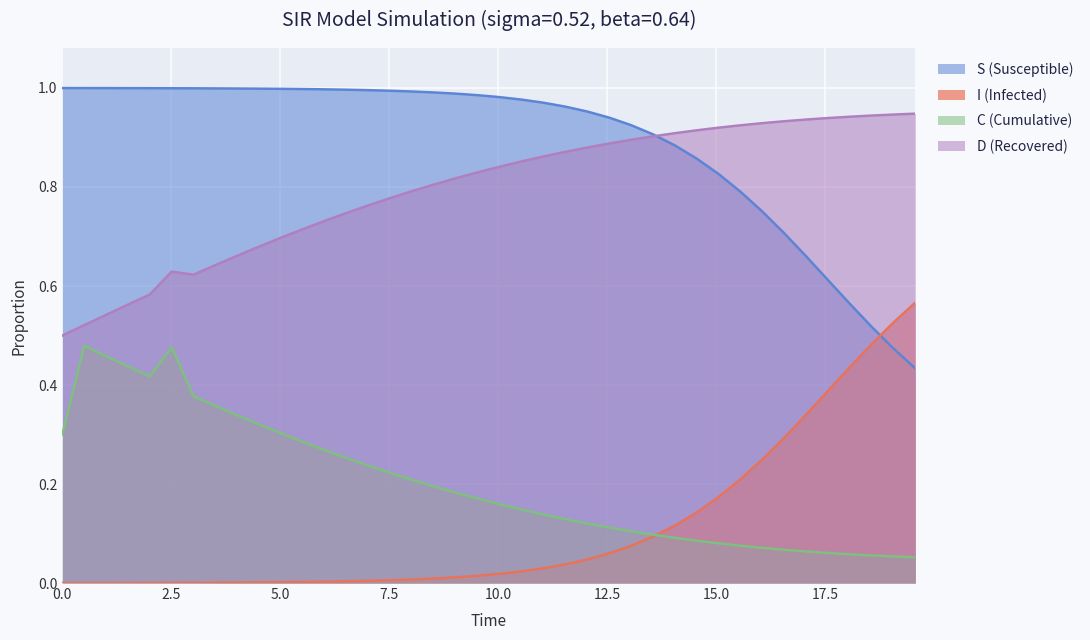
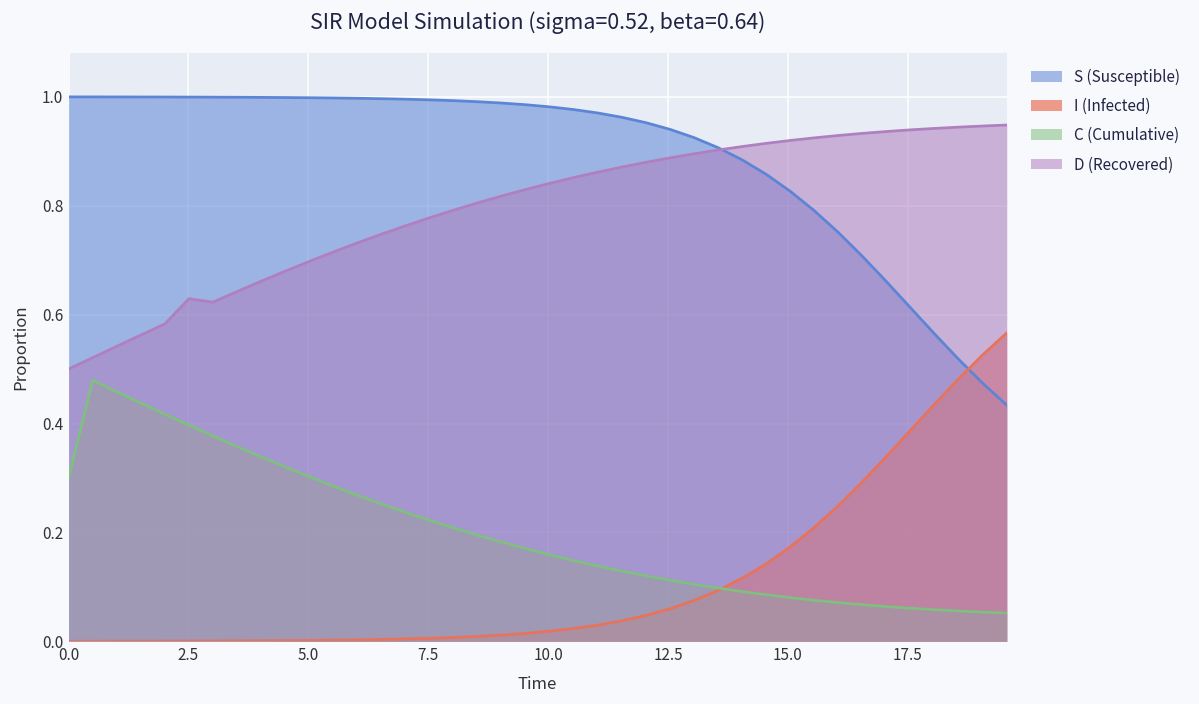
  {
    "S (Susceptible)": {
      "0.0": 1.00,
      "2.5": 1.00
    },
    "I (Infected)": {
      "0.0": 0.00,
      "2.5": 0.00
    },
    "C (Cumulative)": {
      "0.0": 0.30,
-     "2.5": 0.48
+     "2.5": 0.40
    },
    "D (Recovered)": {
      "0.0": 0.50,
      "2.5": 0.63
    }
  }
